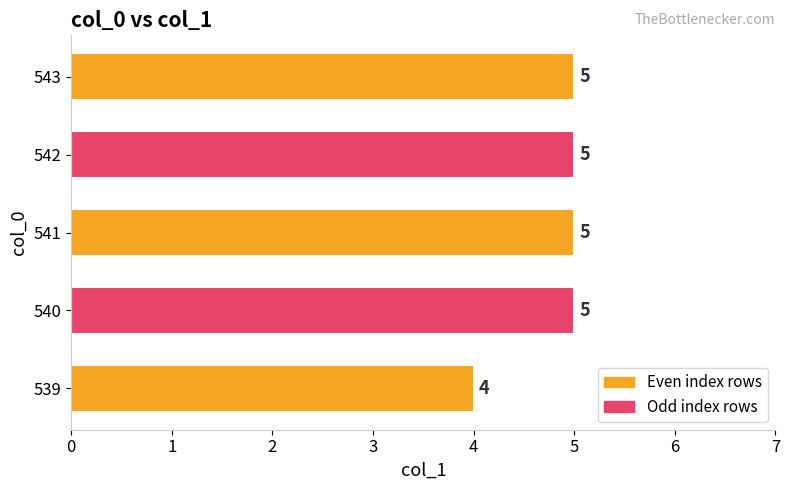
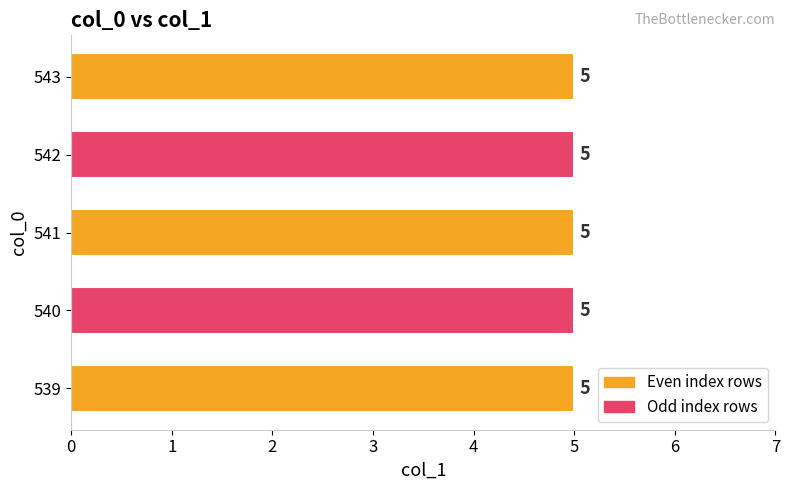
  {
    "543": 5,
    "542": 5,
    "541": 5,
    "540": 5,
-   "539": 4
+   "539": 5
  }
